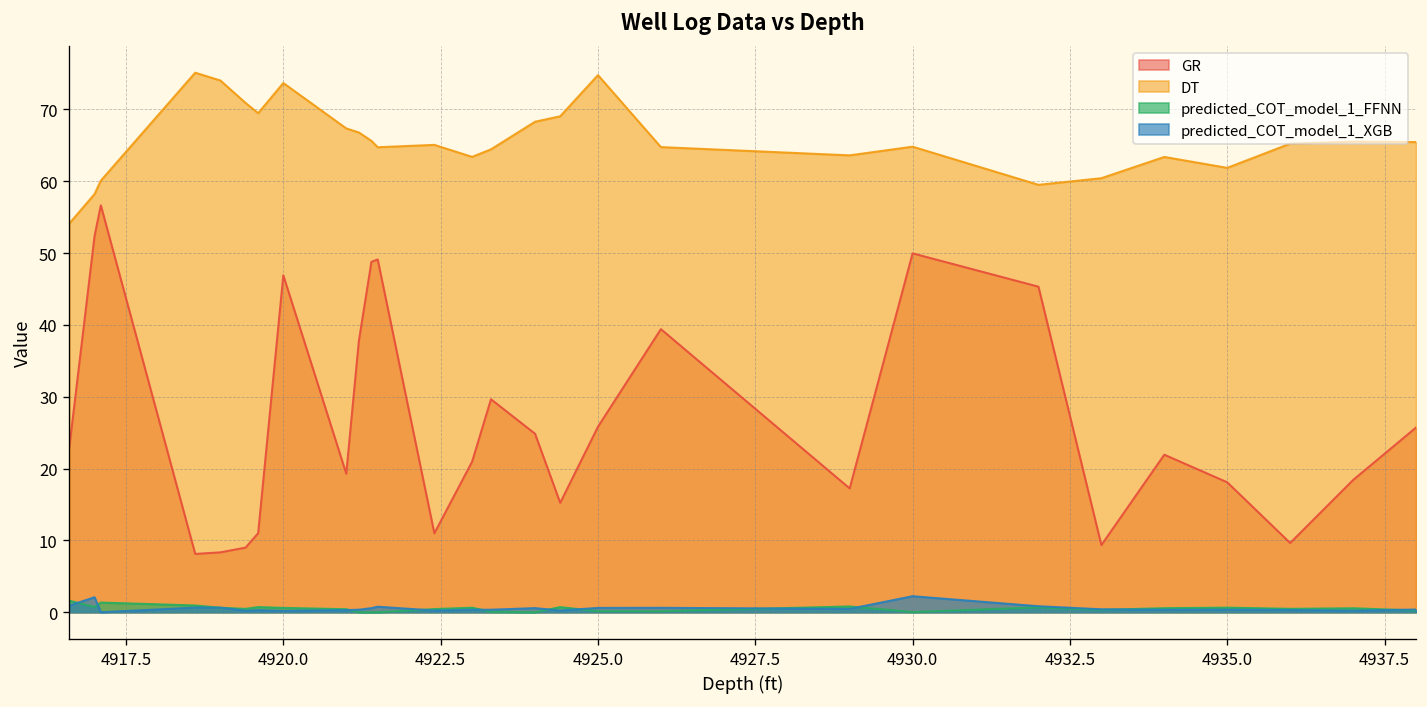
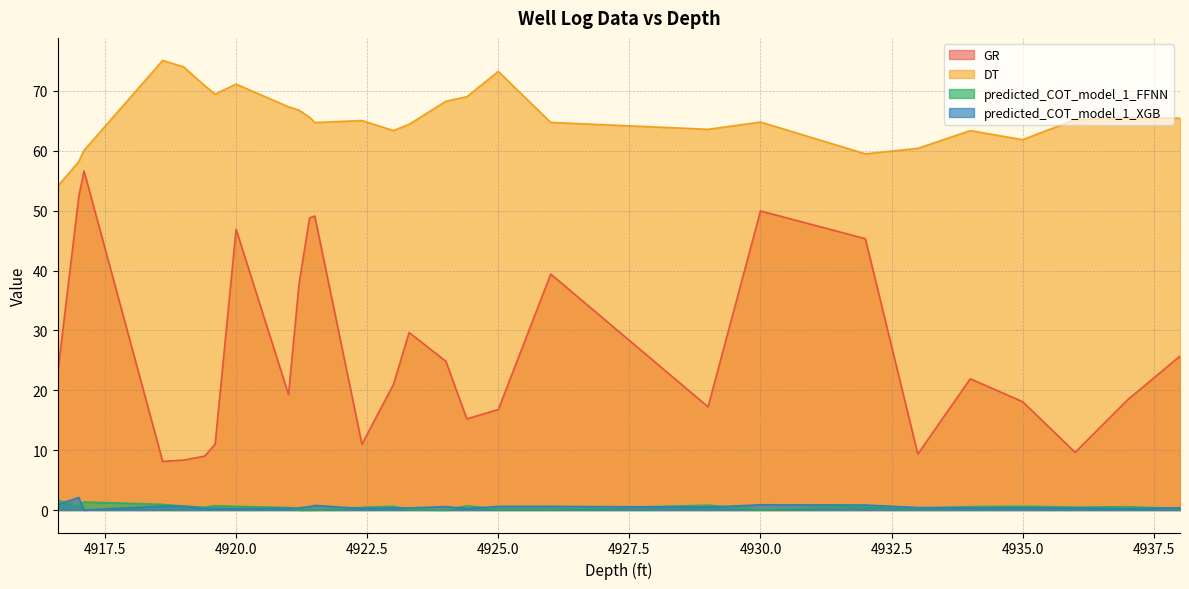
  {
    "GR": {
      "4920.0": 47,
-     "4925.0": 26,
+     "4925.0": 17,
      "4930.0": 50,
      "4935.0": 18
    },
    "DT": {
-     "4920.0": 74,
-     "4925.0": 75,
+     "4920.0": 71,
+     "4925.0": 73,
      "4930.0": 65,
      "4935.0": 62
    },
    "predicted_COT_model_1_FFNN": {
      "4925.0": 0,
      "4930.0": 0
    },
    "predicted_COT_model_1_XGB": {
      "4925.0": 1,
-     "4930.0": 2
+     "4930.0": 1
    }
  }
